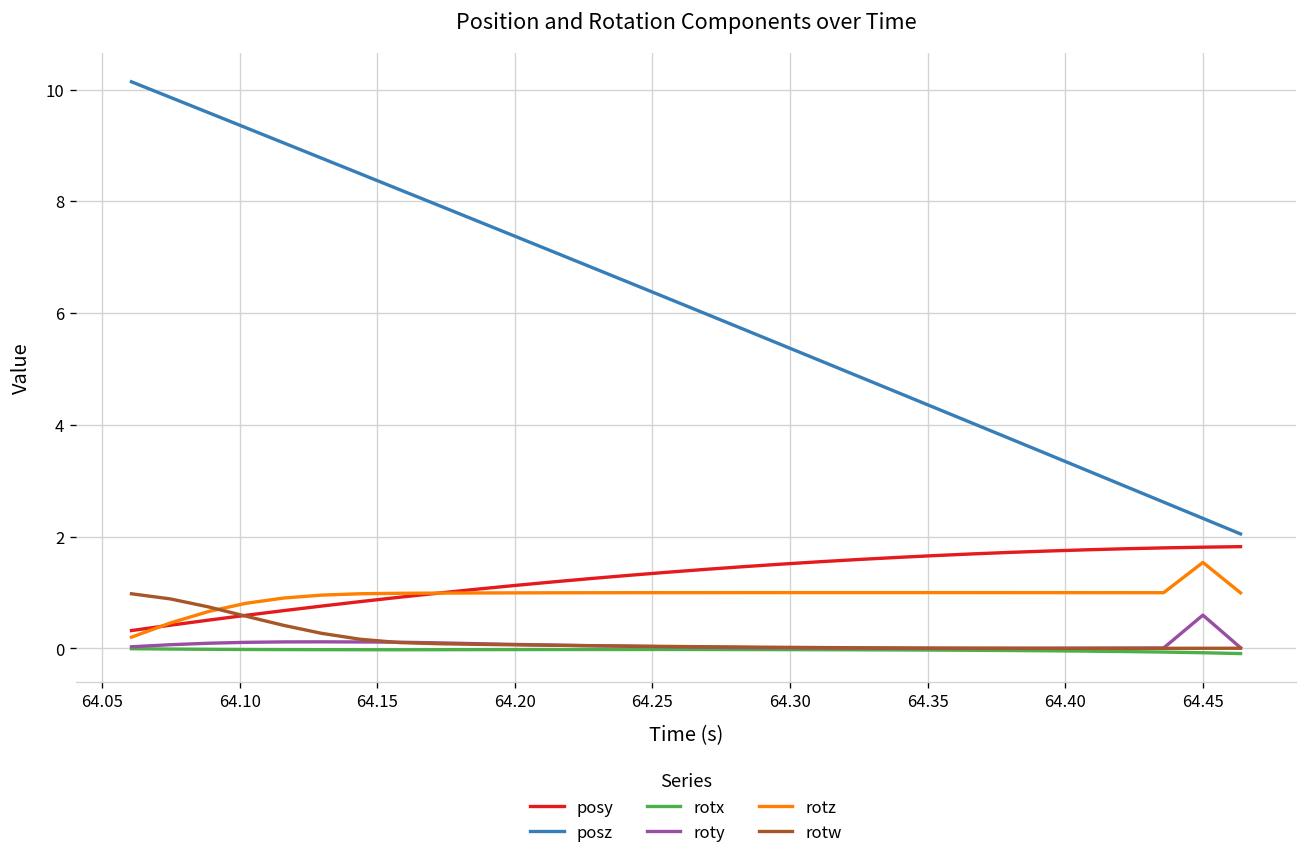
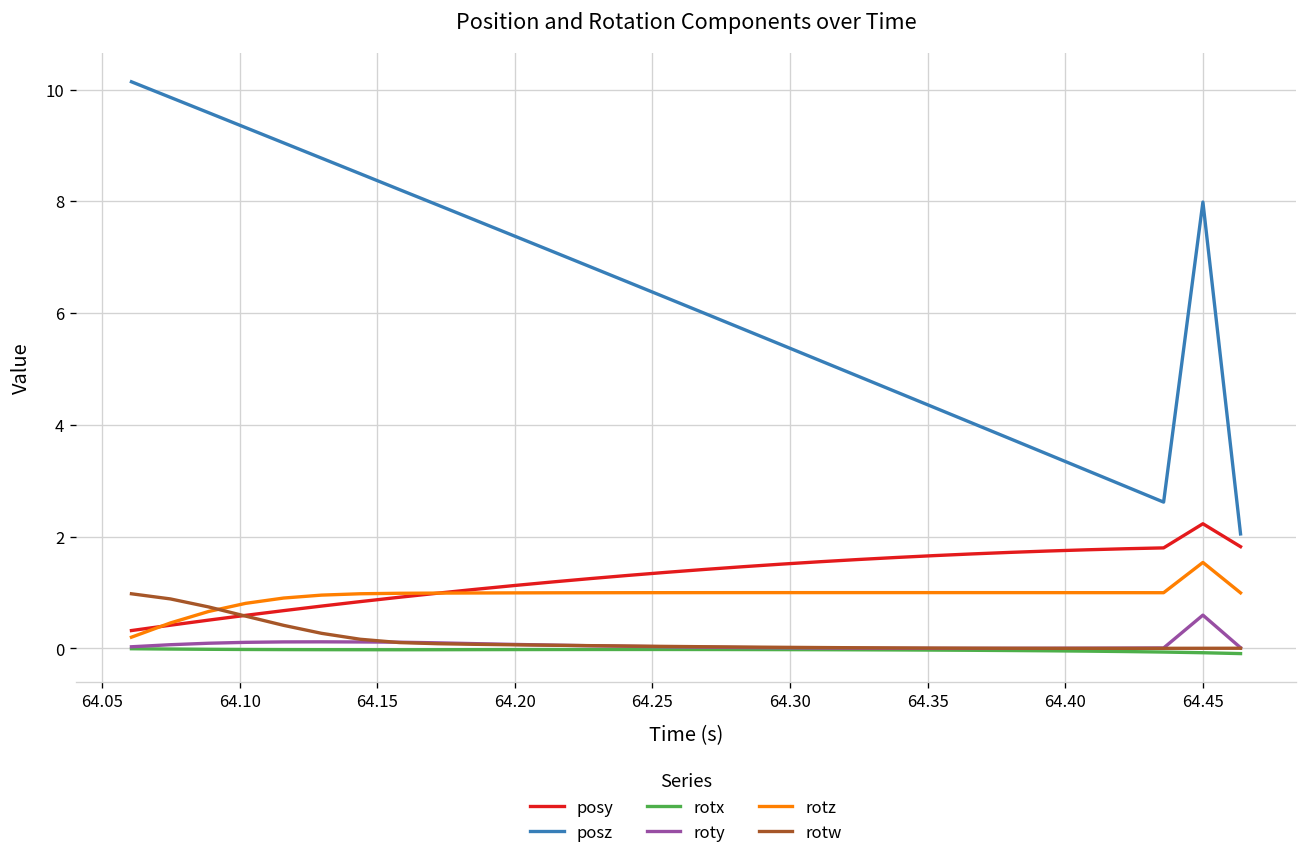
  {
    "posy": {
-     "64.45": 1.8
+     "64.45": 2.2
    },
    "posz": {
-     "64.45": 2.3
+     "64.45": 8.0
    },
    "rotx": {
      "64.45": -0.1
    },
    "roty": {
      "64.45": 0.6
    },
    "rotz": {
      "64.45": 1.5
    },
    "rotw": {
      "64.45": 0.0
    }
  }
